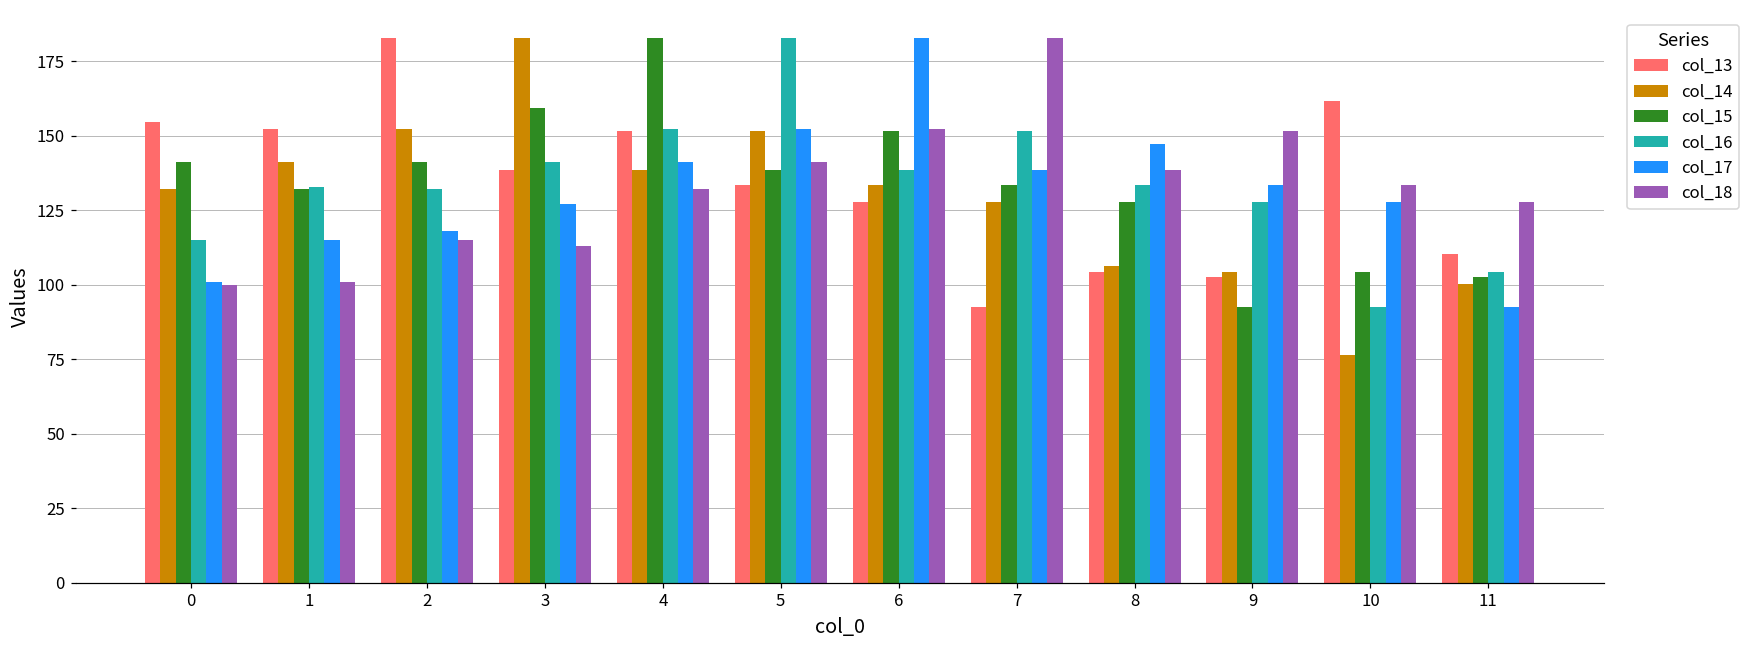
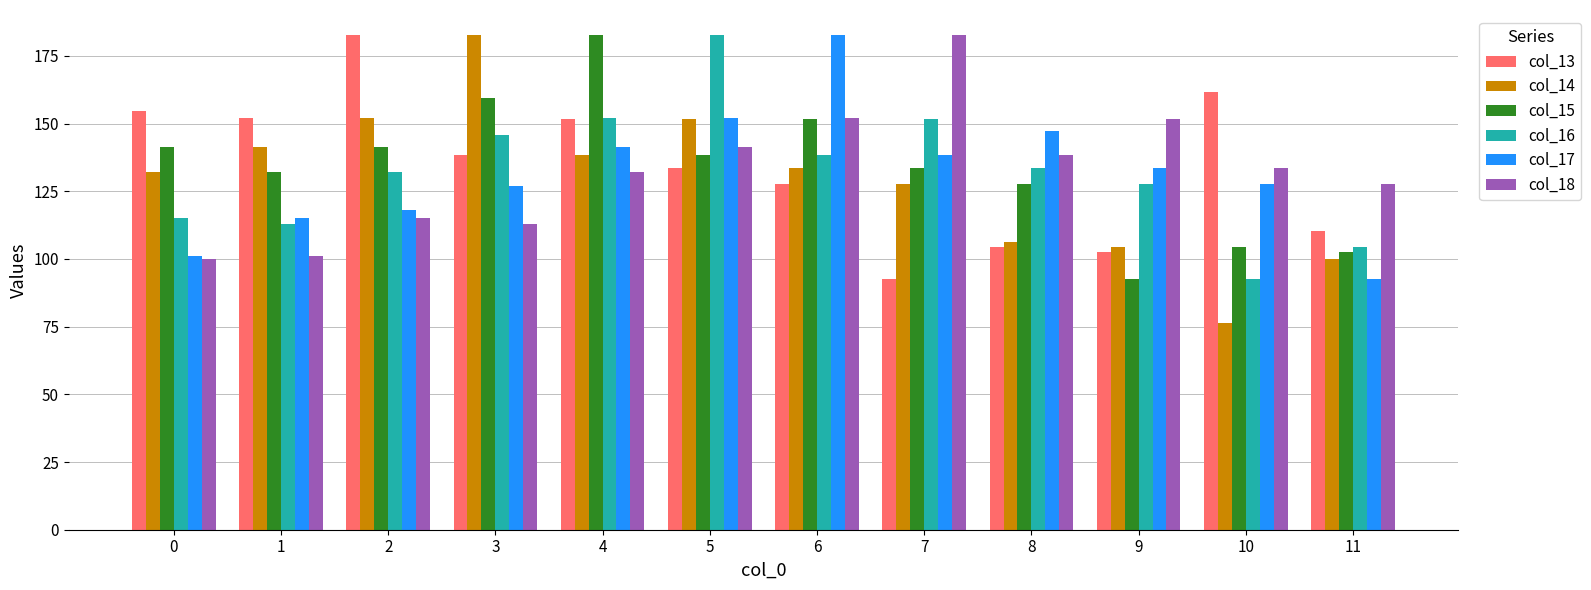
  {
    "col_13": {
      "0": 155,
      "1": 152,
      "2": 183,
      "3": 139,
      "4": 152,
      "5": 134,
      "6": 128,
      "7": 93,
      "8": 104,
      "9": 103,
      "10": 162,
      "11": 110
    },
    "col_14": {
      "0": 132,
      "1": 141,
      "2": 152,
      "3": 183,
      "4": 139,
      "5": 152,
      "6": 134,
      "7": 128,
      "8": 106,
      "9": 104,
      "10": 76,
      "11": 100
    },
    "col_15": {
      "0": 141,
      "1": 132,
      "2": 141,
      "3": 159,
      "4": 183,
      "5": 139,
      "6": 152,
      "7": 134,
      "8": 128,
      "9": 93,
      "10": 104,
      "11": 103
    },
    "col_16": {
      "0": 115,
-     "1": 133,
+     "1": 113,
      "2": 132,
-     "3": 141,
+     "3": 146,
      "4": 152,
      "5": 183,
      "6": 139,
      "7": 152,
      "8": 134,
      "9": 128,
      "10": 93,
      "11": 104
    },
    "col_17": {
      "0": 101,
      "1": 115,
      "2": 118,
      "3": 127,
      "4": 141,
      "5": 152,
      "6": 183,
      "7": 139,
      "8": 147,
      "9": 134,
      "10": 128,
      "11": 93
    },
    "col_18": {
      "0": 100,
      "1": 101,
      "2": 115,
      "3": 113,
      "4": 132,
      "5": 141,
      "6": 152,
      "7": 183,
      "8": 139,
      "9": 152,
      "10": 134,
      "11": 128
    }
  }
